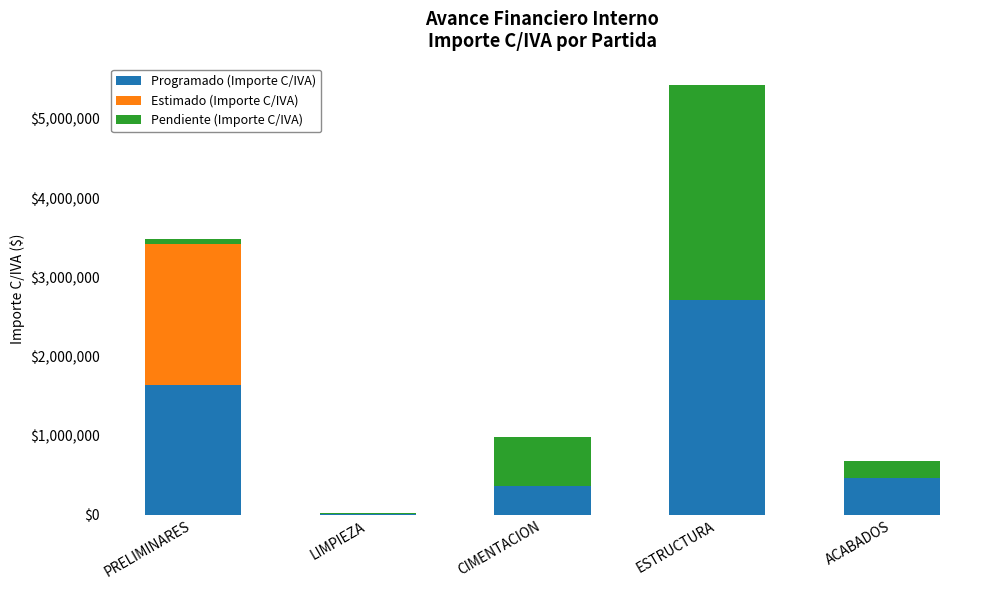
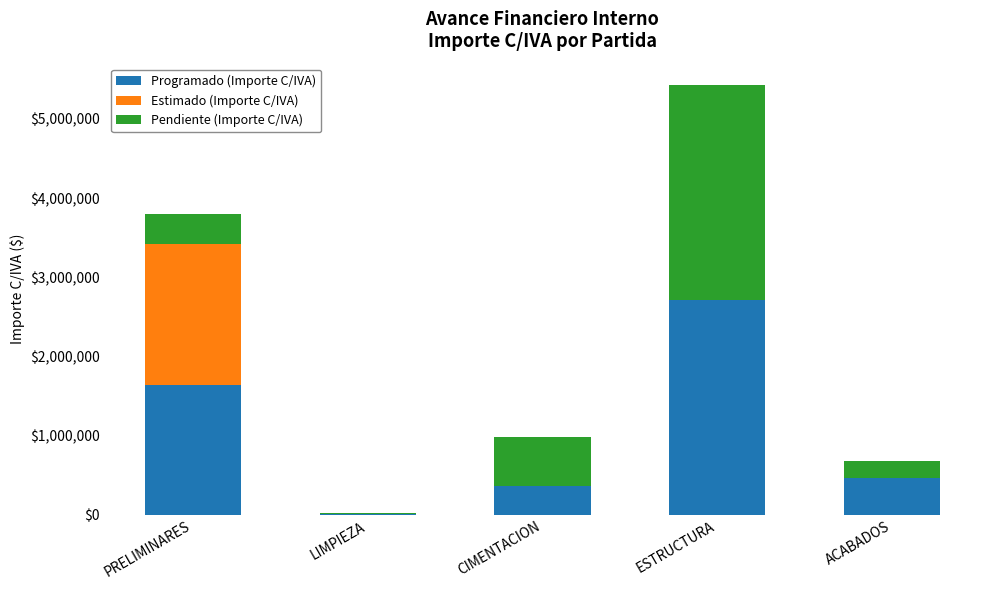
  {
    "Programado (Importe C/IVA)": {
      "PRELIMINARES": "$1,600,000",
      "CIMENTACION": "$400,000",
      "ESTRUCTURA": "$2,700,000",
      "ACABADOS": "$500,000"
    },
    "Estimado (Importe C/IVA)": {
      "PRELIMINARES": "$1,800,000",
      "LIMPIEZA": "$0",
      "CIMENTACION": "$0",
      "ESTRUCTURA": "$0",
      "ACABADOS": "$0"
    },
    "Pendiente (Importe C/IVA)": {
-     "PRELIMINARES": "$100,000",
+     "PRELIMINARES": "$400,000",
      "CIMENTACION": "$600,000",
      "ESTRUCTURA": "$2,700,000",
      "ACABADOS": "$200,000"
    }
  }
